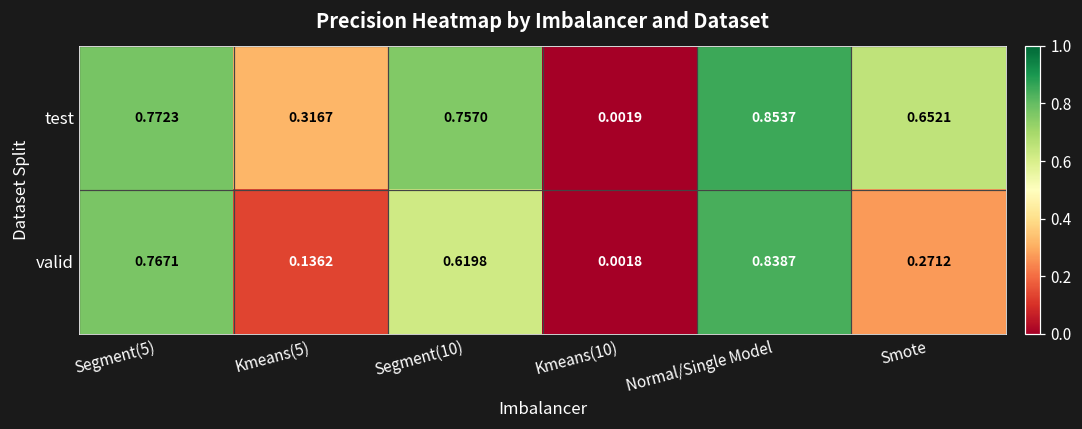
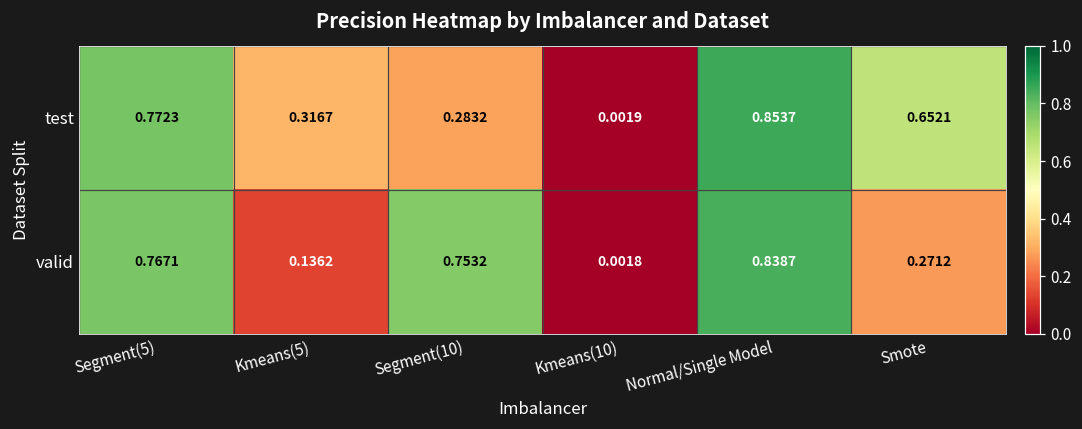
  {
    "test": {
      "Segment(5)": 0.7723,
      "Kmeans(5)": 0.3167,
-     "Segment(10)": 0.7570,
+     "Segment(10)": 0.2832,
      "Kmeans(10)": 0.0019,
      "Normal/Single Model": 0.8537,
      "Smote": 0.6521
    },
    "valid": {
      "Segment(5)": 0.7671,
      "Kmeans(5)": 0.1362,
-     "Segment(10)": 0.6198,
+     "Segment(10)": 0.7532,
      "Kmeans(10)": 0.0018,
      "Normal/Single Model": 0.8387,
      "Smote": 0.2712
    }
  }
